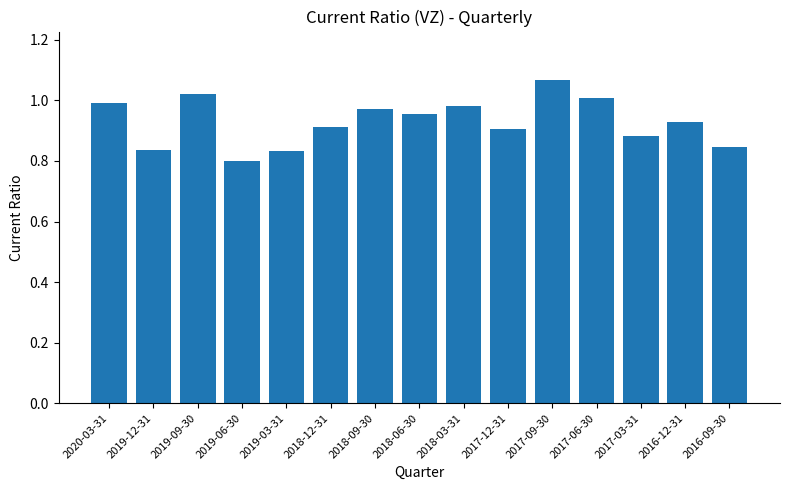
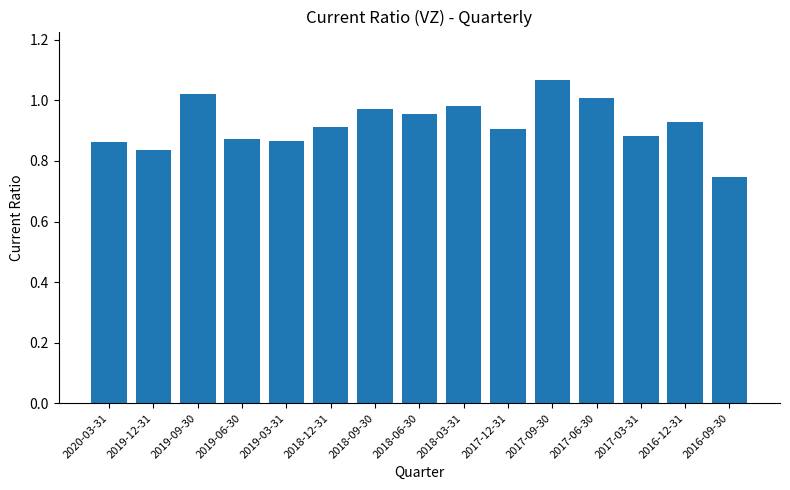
  {
-   "2020-03-31": 0.99,
+   "2020-03-31": 0.86,
    "2019-12-31": 0.84,
    "2019-09-30": 1.02,
-   "2019-06-30": 0.80,
-   "2019-03-31": 0.83,
+   "2019-06-30": 0.87,
+   "2019-03-31": 0.87,
    "2018-12-31": 0.91,
    "2018-09-30": 0.97,
    "2018-06-30": 0.96,
    "2018-03-31": 0.98,
    "2017-12-31": 0.91,
    "2017-09-30": 1.07,
    "2017-06-30": 1.01,
    "2017-03-31": 0.88,
    "2016-12-31": 0.93,
-   "2016-09-30": 0.85
+   "2016-09-30": 0.75
  }
